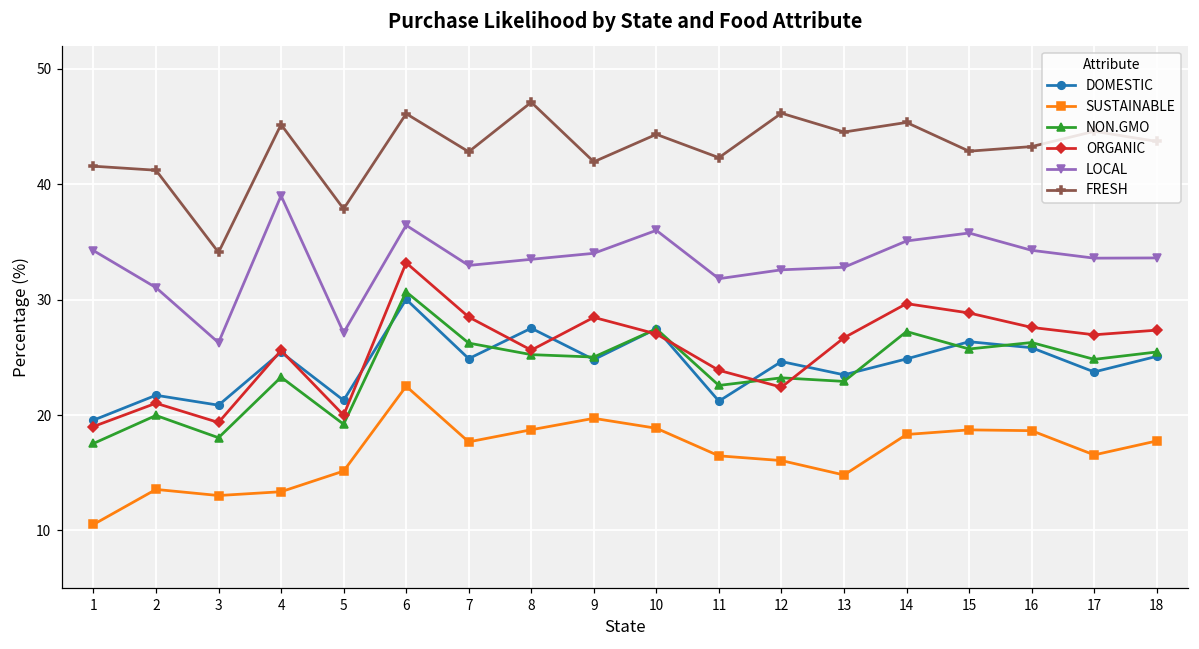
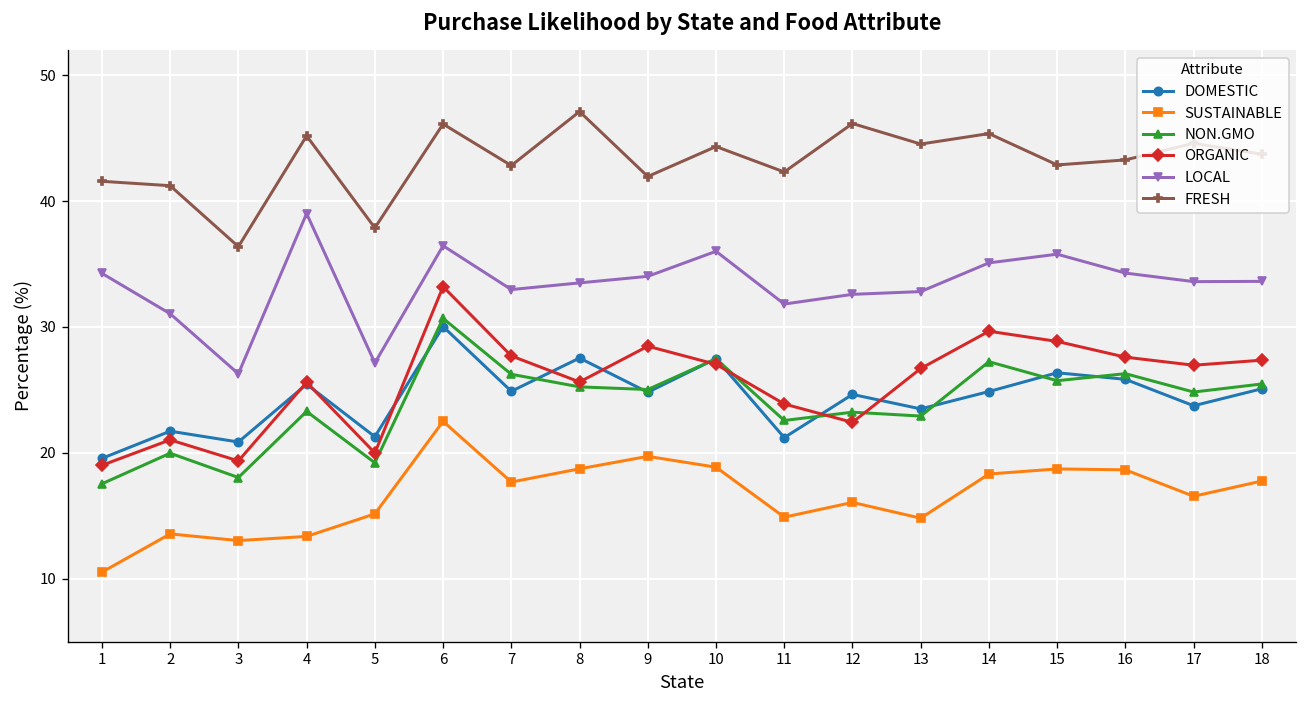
  {
    "DOMESTIC": {
      "1": 19.6,
      "2": 21.7,
      "3": 20.9,
      "5": 21.3,
      "6": 30.0,
      "7": 24.9,
      "8": 27.5,
      "11": 21.2,
      "12": 24.6,
      "13": 23.5,
      "14": 24.9,
      "15": 26.4,
      "16": 25.8,
      "17": 23.7,
      "18": 25.1
    },
    "SUSTAINABLE": {
      "1": 10.5,
      "2": 13.6,
      "3": 13.0,
      "4": 13.4,
      "5": 15.2,
      "6": 22.5,
      "7": 17.7,
      "8": 18.7,
      "9": 19.7,
      "10": 18.9,
-     "11": 16.5,
+     "11": 14.9,
      "12": 16.1,
      "13": 14.8,
      "14": 18.3,
      "15": 18.7,
      "16": 18.7,
      "17": 16.6,
      "18": 17.8
    },
    "NON.GMO": {
      "1": 17.5,
      "2": 20.0,
      "3": 18.0,
      "4": 23.3,
      "5": 19.2,
      "6": 30.7,
      "7": 26.2,
      "8": 25.2,
      "11": 22.6,
      "12": 23.2,
      "13": 22.9,
      "14": 27.2,
      "15": 25.7,
      "16": 26.3,
      "17": 24.8,
      "18": 25.5
    },
    "ORGANIC": {
      "1": 19.0,
      "2": 21.0,
      "3": 19.4,
      "5": 20.0,
      "6": 33.2,
-     "7": 28.5,
+     "7": 27.7,
      "8": 25.6,
      "9": 28.5,
      "10": 27.0,
      "11": 23.9,
      "12": 22.4,
      "13": 26.7,
      "14": 29.7,
      "15": 28.9,
      "16": 27.6,
      "17": 27.0,
      "18": 27.4
    },
    "LOCAL": {
      "1": 34.3,
      "2": 31.1,
      "3": 26.3,
      "4": 39.0,
      "5": 27.1,
      "6": 36.5,
      "7": 33.0,
      "8": 33.5,
      "9": 34.0,
      "10": 36.0,
      "11": 31.8,
      "12": 32.6,
      "13": 32.8,
      "14": 35.1,
      "15": 35.8,
      "16": 34.3,
      "17": 33.6,
      "18": 33.6
    },
    "FRESH": {
      "1": 41.6,
      "2": 41.2,
-     "3": 34.1,
+     "3": 36.4,
      "4": 45.2,
      "5": 37.9,
      "6": 46.1,
      "7": 42.8,
      "8": 47.1,
      "9": 42.0,
      "10": 44.3,
      "11": 42.3,
      "12": 46.2,
      "13": 44.5,
      "14": 45.4,
      "15": 42.9,
      "16": 43.3
    }
  }
